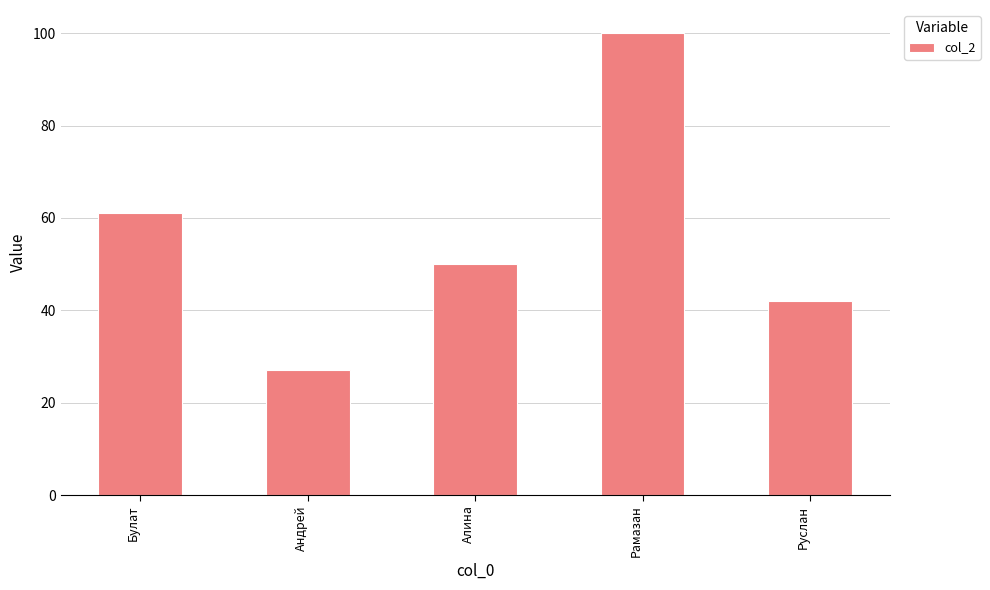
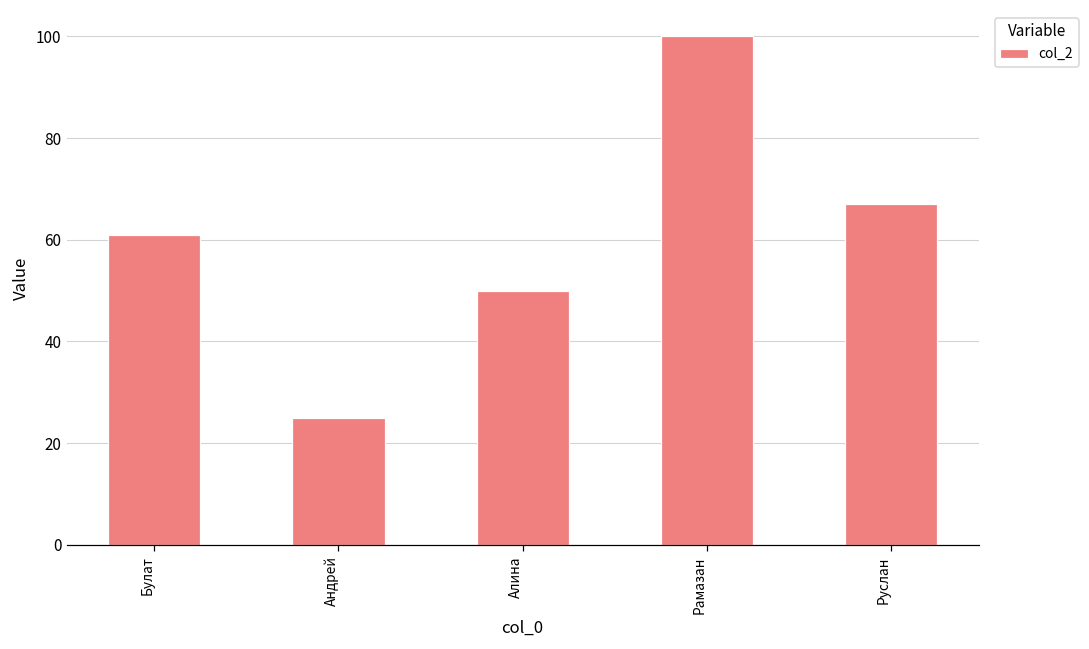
  {
    "Булат": 61,
-   "Андрей": 27,
+   "Андрей": 25,
    "Алина": 50,
    "Рамазан": 100,
-   "Руслан": 42
+   "Руслан": 67
  }
